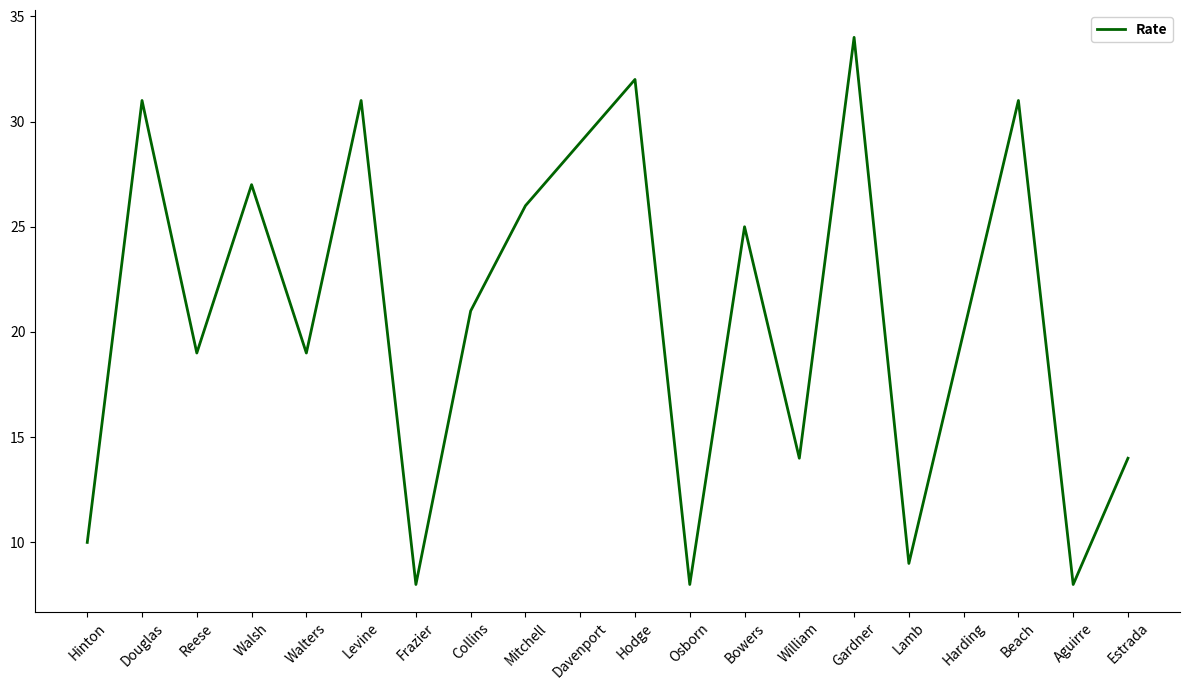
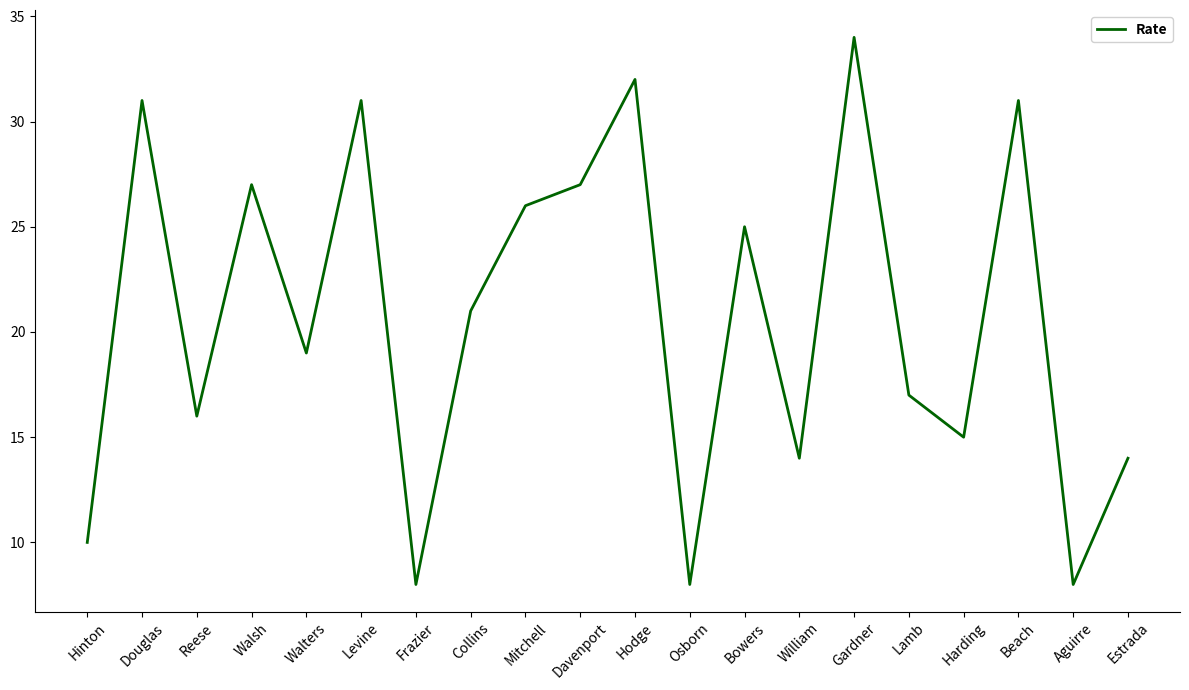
  {
    "Hinton": 10,
    "Douglas": 31,
-   "Reese": 19,
+   "Reese": 16,
    "Walsh": 27,
    "Walters": 19,
    "Levine": 31,
    "Frazier": 8,
    "Collins": 21,
    "Mitchell": 26,
-   "Davenport": 29,
+   "Davenport": 27,
    "Hodge": 32,
    "Osborn": 8,
    "Bowers": 25,
    "William": 14,
    "Gardner": 34,
-   "Lamb": 9,
-   "Harding": 20,
+   "Lamb": 17,
+   "Harding": 15,
    "Beach": 31,
    "Aguirre": 8,
    "Estrada": 14
  }
